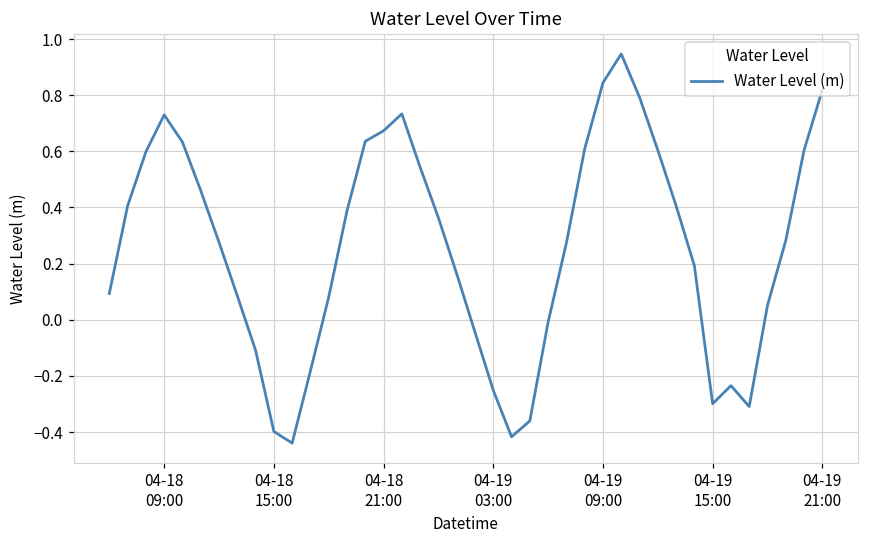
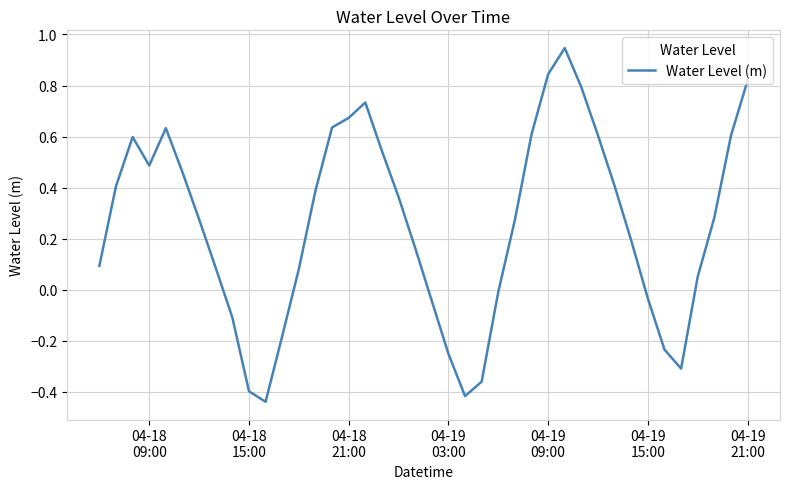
  {
-   "04-18 09:00": 0.73,
+   "04-18 09:00": 0.49,
    "04-18 15:00": -0.40,
    "04-18 21:00": 0.67,
    "04-19 03:00": -0.25,
    "04-19 09:00": 0.84,
-   "04-19 15:00": -0.30
+   "04-19 15:00": -0.03
  }
